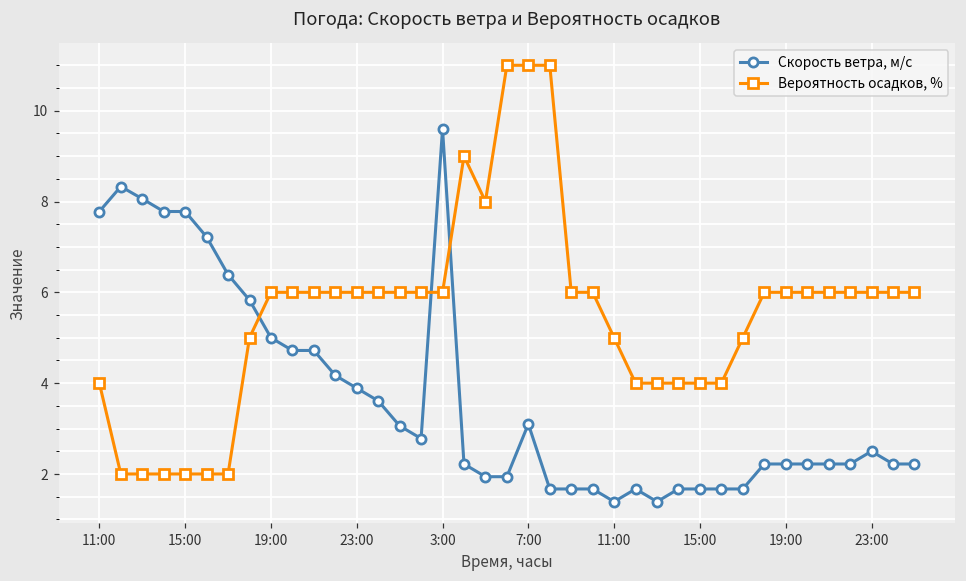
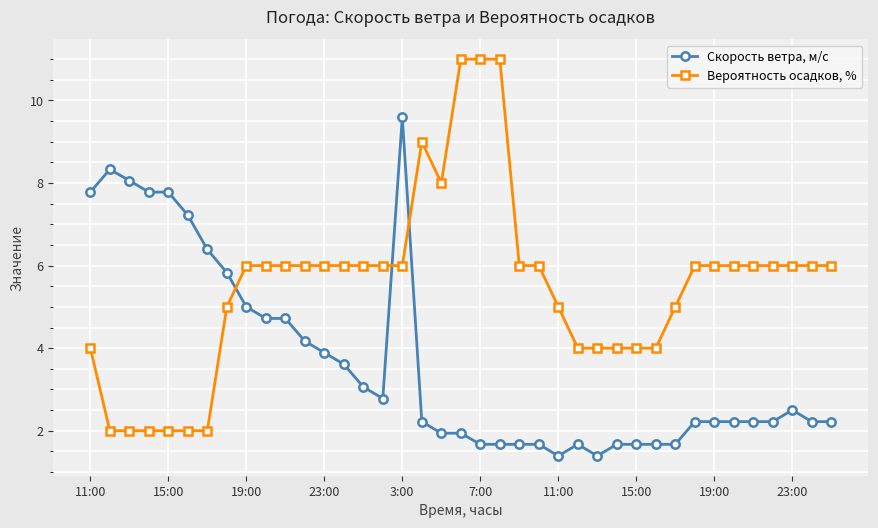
  {
    "Скорость ветра, м/с": {
      "3:00": 9.6,
-     "7:00": 3.1
+     "7:00": 1.7
    },
    "Вероятность осадков, %": {
      "3:00": 6.0,
      "7:00": 11.0
    }
  }
